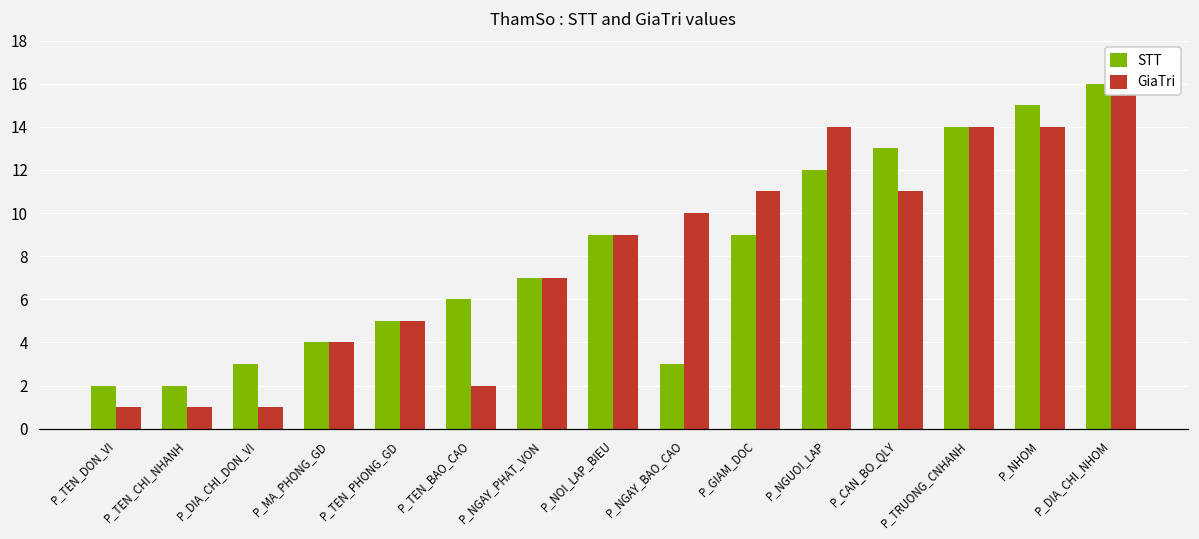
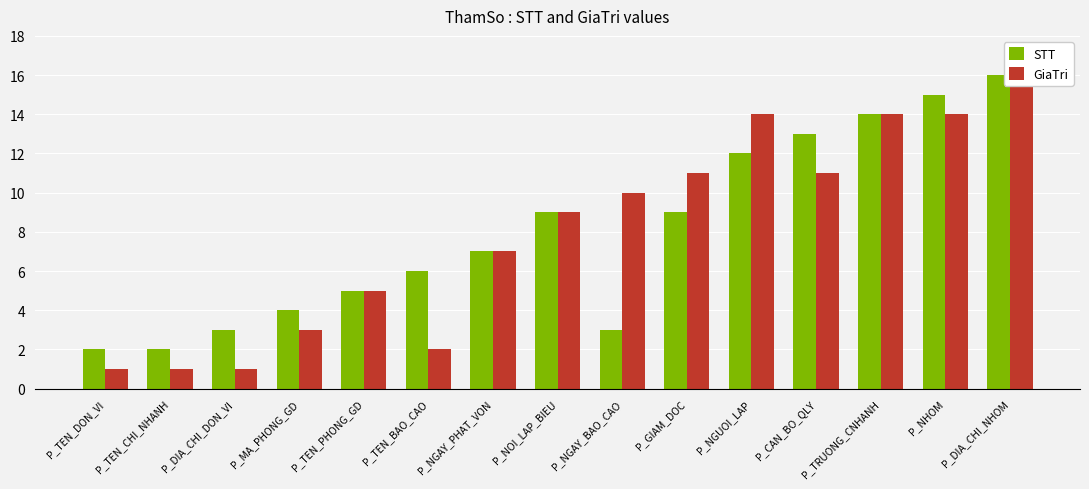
  {
    "STT": {
      "P_TEN_DON_VI": 2,
      "P_TEN_CHI_NHANH": 2,
      "P_DIA_CHI_DON_VI": 3,
      "P_MA_PHONG_GD": 4,
      "P_TEN_PHONG_GD": 5,
      "P_TEN_BAO_CAO": 6,
      "P_NGAY_PHAT_VON": 7,
      "P_NOI_LAP_BIEU": 9,
      "P_NGAY_BAO_CAO": 3,
      "P_GIAM_DOC": 9,
      "P_NGUOI_LAP": 12,
      "P_CAN_BO_QLY": 13,
      "P_TRUONG_CNHANH": 14,
      "P_NHOM": 15,
      "P_DIA_CHI_NHOM": 16
    },
    "GiaTri": {
      "P_TEN_DON_VI": 1,
      "P_TEN_CHI_NHANH": 1,
      "P_DIA_CHI_DON_VI": 1,
-     "P_MA_PHONG_GD": 4,
+     "P_MA_PHONG_GD": 3,
      "P_TEN_PHONG_GD": 5,
      "P_TEN_BAO_CAO": 2,
      "P_NGAY_PHAT_VON": 7,
      "P_NOI_LAP_BIEU": 9,
      "P_NGAY_BAO_CAO": 10,
      "P_GIAM_DOC": 11,
      "P_NGUOI_LAP": 14,
      "P_CAN_BO_QLY": 11,
      "P_TRUONG_CNHANH": 14,
      "P_NHOM": 14
    }
  }
